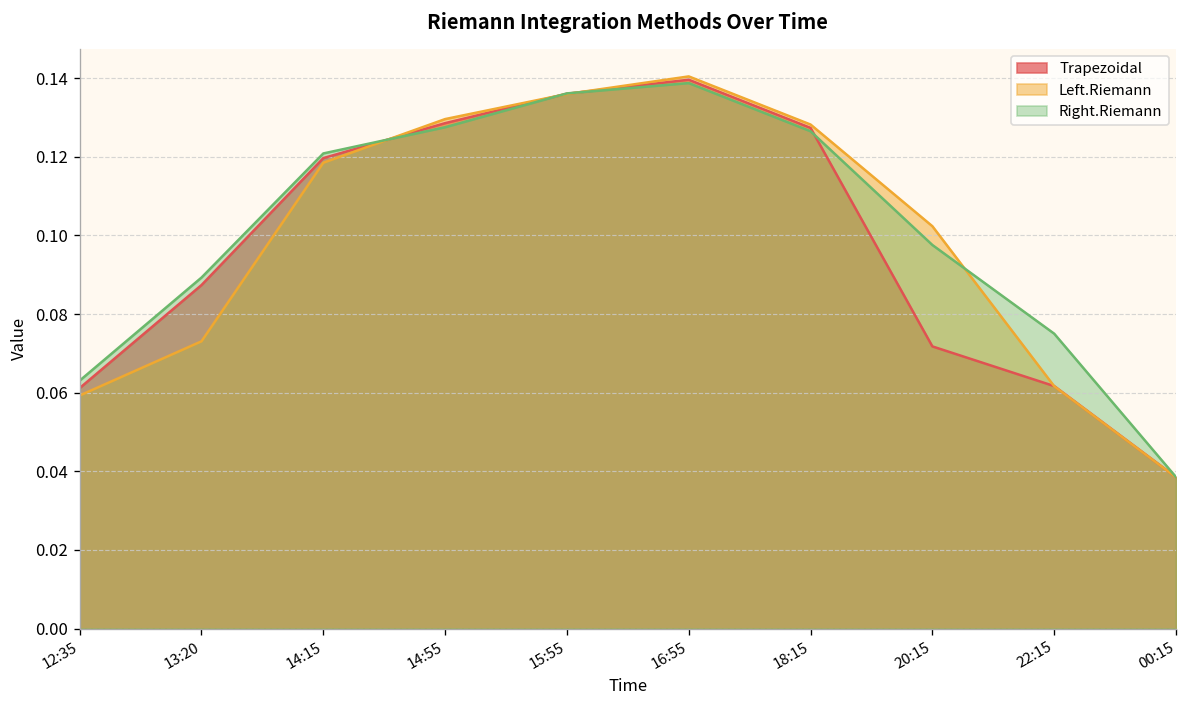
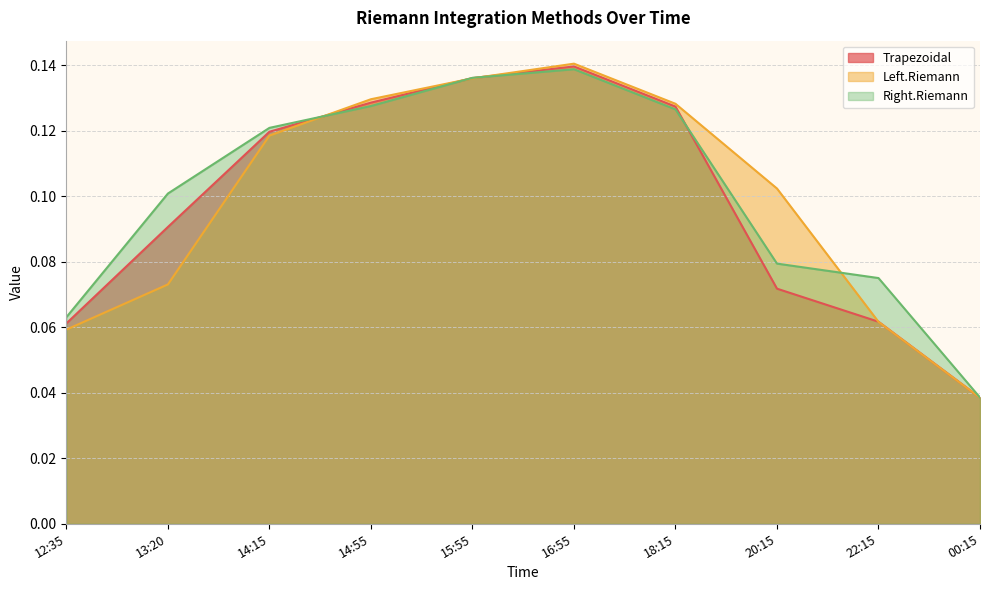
  {
    "Trapezoidal": {
      "12:35": 0.061,
-     "13:20": 0.087,
+     "13:20": 0.091,
      "14:15": 0.120,
      "14:55": 0.129,
      "16:55": 0.140,
      "18:15": 0.127,
      "20:15": 0.072
    },
    "Left.Riemann": {
      "12:35": 0.059,
      "13:20": 0.073,
      "14:15": 0.119,
      "14:55": 0.130,
      "16:55": 0.140,
      "18:15": 0.128,
      "20:15": 0.102
    },
    "Right.Riemann": {
      "12:35": 0.063,
-     "13:20": 0.089,
+     "13:20": 0.101,
      "14:15": 0.121,
      "14:55": 0.128,
      "16:55": 0.139,
      "18:15": 0.127,
-     "20:15": 0.098,
+     "20:15": 0.079,
      "22:15": 0.075
    }
  }
